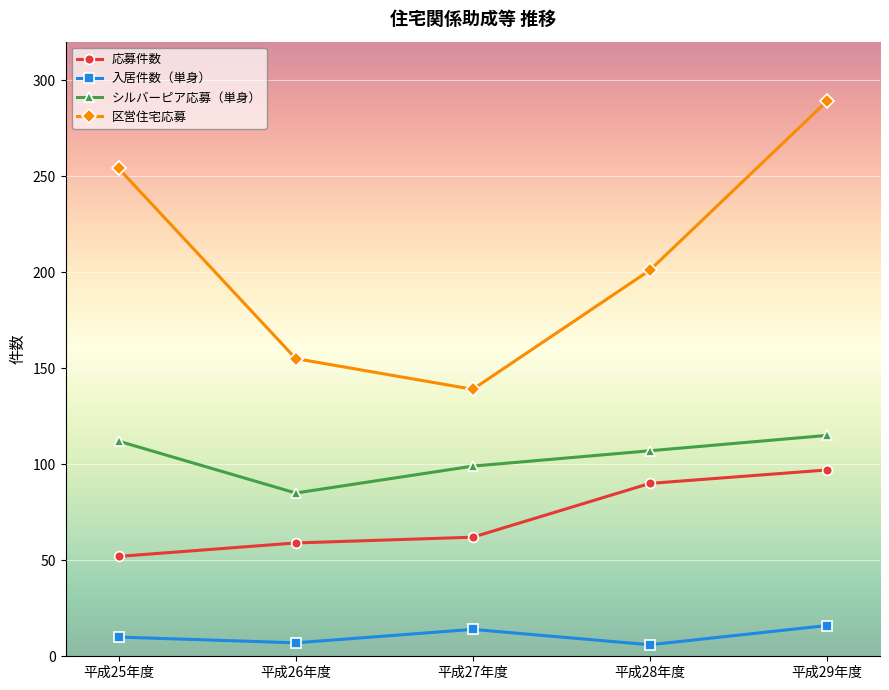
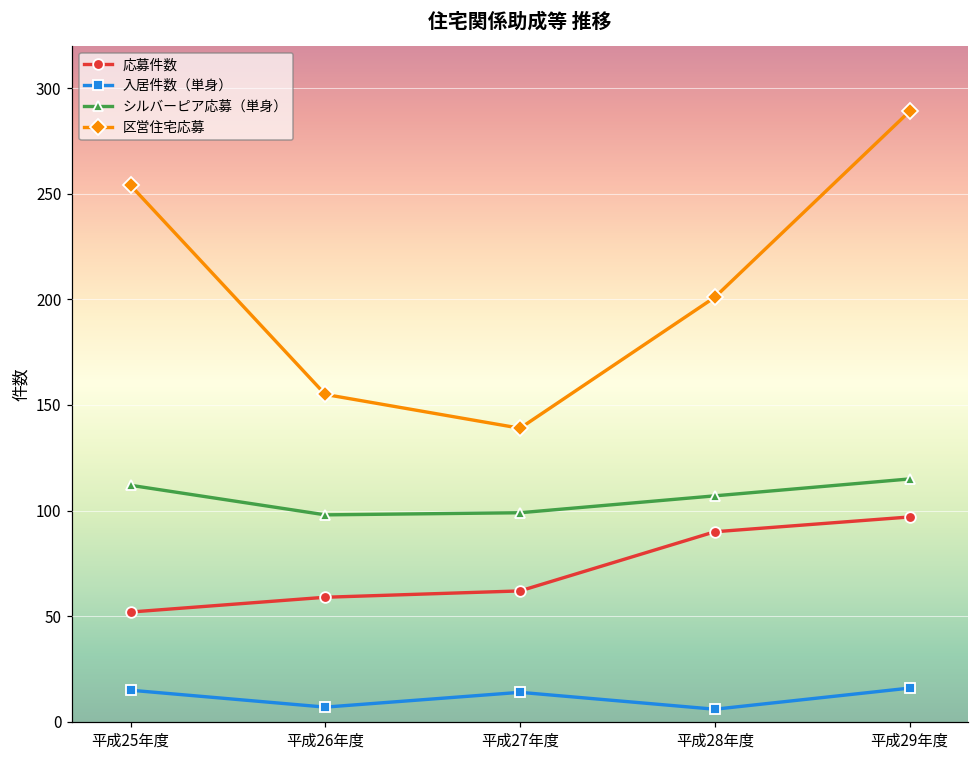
  {
    "応募件数": {
      "平成25年度": 52,
      "平成26年度": 59,
      "平成27年度": 62,
      "平成28年度": 90,
      "平成29年度": 97
    },
    "入居件数（単身）": {
-     "平成25年度": 10,
+     "平成25年度": 15,
      "平成26年度": 7,
      "平成27年度": 14,
      "平成28年度": 6,
      "平成29年度": 16
    },
    "シルバーピア応募（単身）": {
      "平成25年度": 112,
-     "平成26年度": 85,
+     "平成26年度": 98,
      "平成27年度": 99,
      "平成28年度": 107,
      "平成29年度": 115
    },
    "区営住宅応募": {
      "平成25年度": 254,
      "平成26年度": 155,
      "平成27年度": 139,
      "平成28年度": 201,
      "平成29年度": 289
    }
  }
